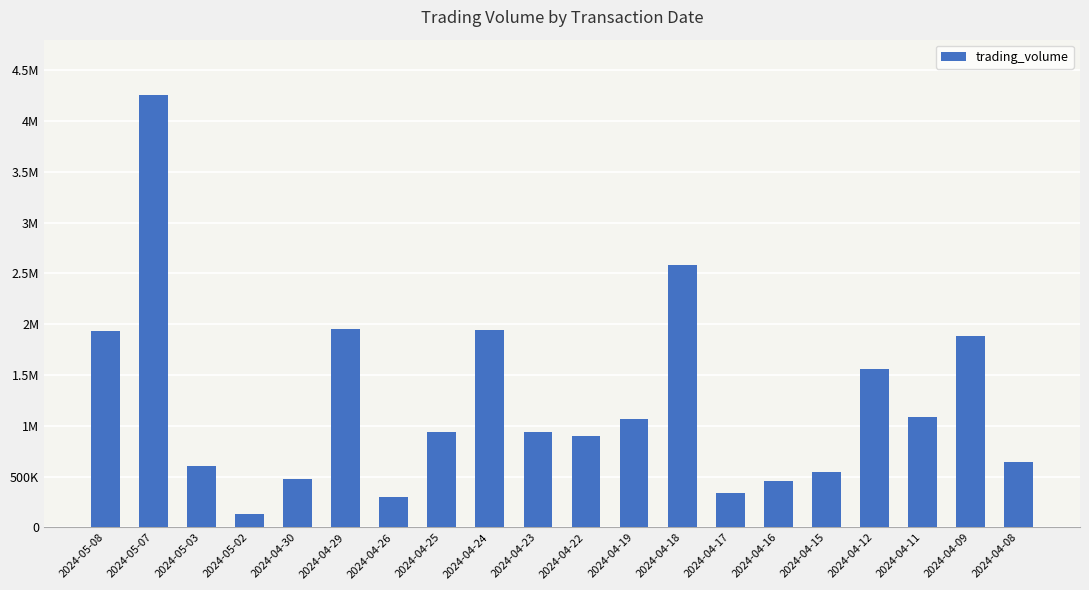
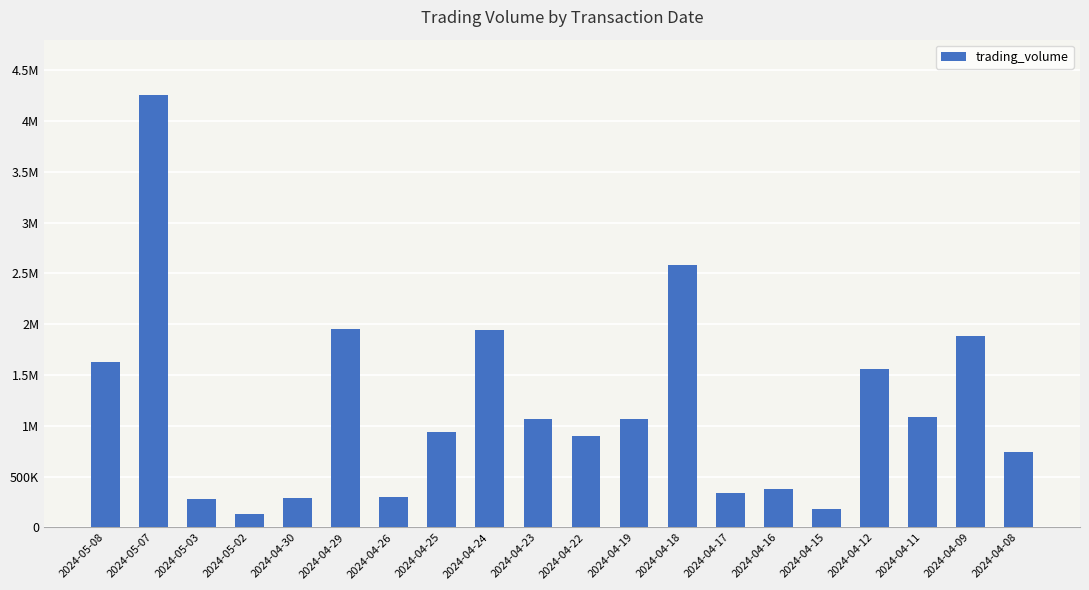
  {
-   "2024-05-08": 1940000,
+   "2024-05-08": 1630000,
    "2024-05-07": 4260000,
-   "2024-05-03": 610000,
+   "2024-05-03": 280000,
    "2024-05-02": 130000,
-   "2024-04-30": 470000,
+   "2024-04-30": 290000,
    "2024-04-29": 1950000,
    "2024-04-26": 300000,
    "2024-04-25": 930000,
    "2024-04-24": 1950000,
-   "2024-04-23": 940000,
+   "2024-04-23": 1070000,
    "2024-04-22": 900000,
    "2024-04-19": 1070000,
    "2024-04-18": 2580000,
    "2024-04-17": 340000,
-   "2024-04-16": 460000,
-   "2024-04-15": 540000,
+   "2024-04-16": 380000,
+   "2024-04-15": 180000,
    "2024-04-12": 1560000,
    "2024-04-11": 1090000,
    "2024-04-09": 1890000,
-   "2024-04-08": 650000
+   "2024-04-08": 740000
  }
